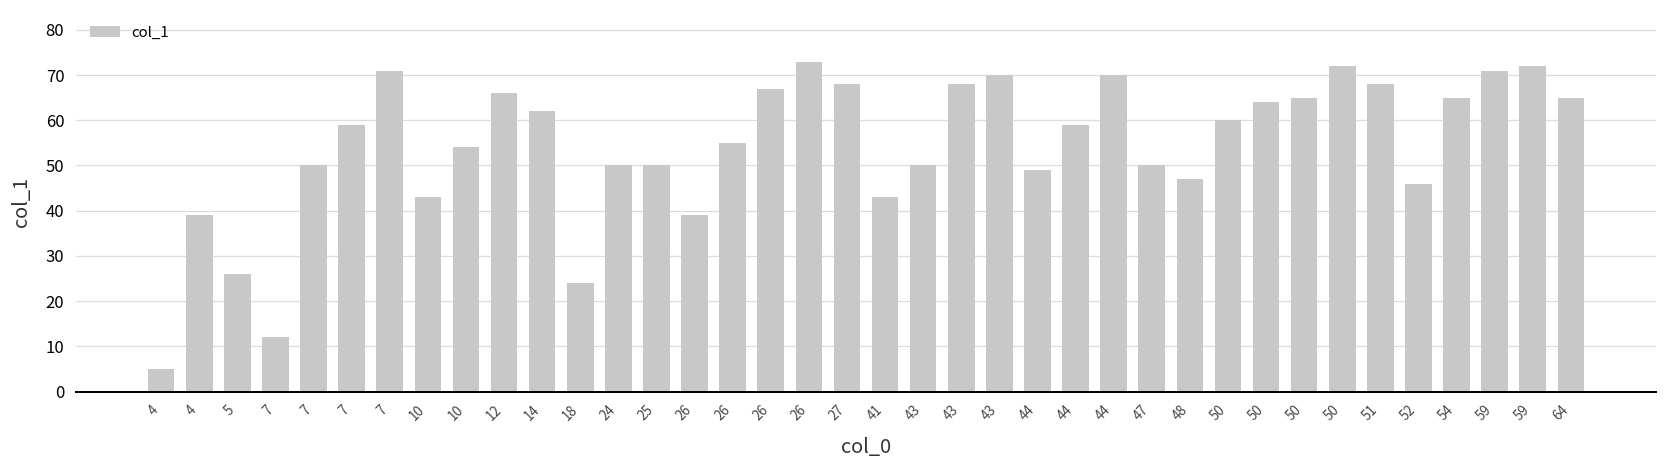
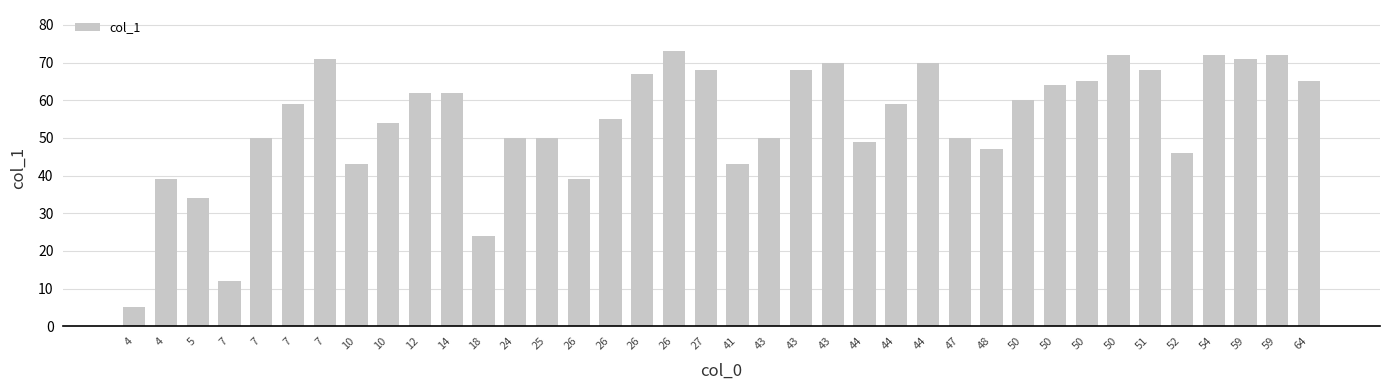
  {
-   "5": 26,
-   "12": 66,
+   "5": 34,
+   "12": 62,
    "14": 62,
    "18": 24,
    "24": 50,
    "25": 50,
    "27": 68,
    "41": 43,
    "47": 50,
    "48": 47,
    "51": 68,
    "52": 46,
-   "54": 65,
+   "54": 72,
    "64": 65
  }
